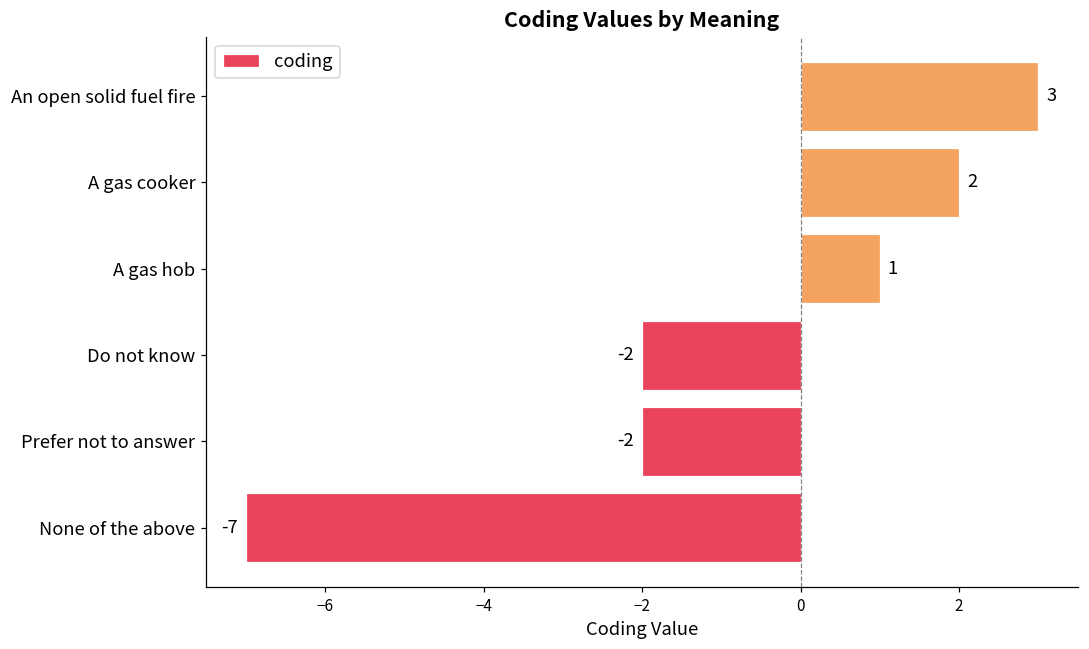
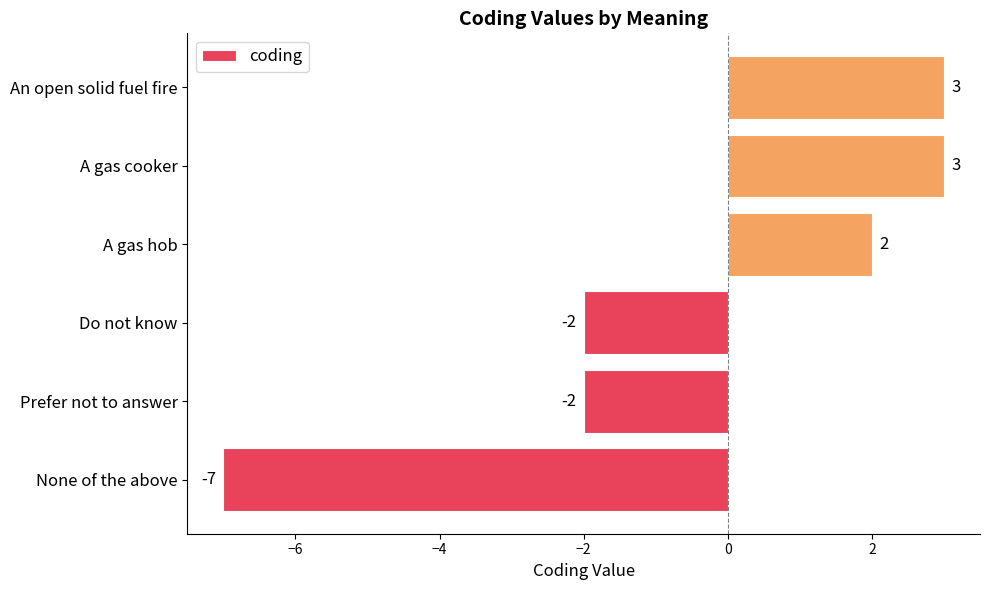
  {
    "An open solid fuel fire": 3,
-   "A gas cooker": 2,
-   "A gas hob": 1,
+   "A gas cooker": 3,
+   "A gas hob": 2,
    "Do not know": -2,
    "Prefer not to answer": -2,
    "None of the above": -7
  }
